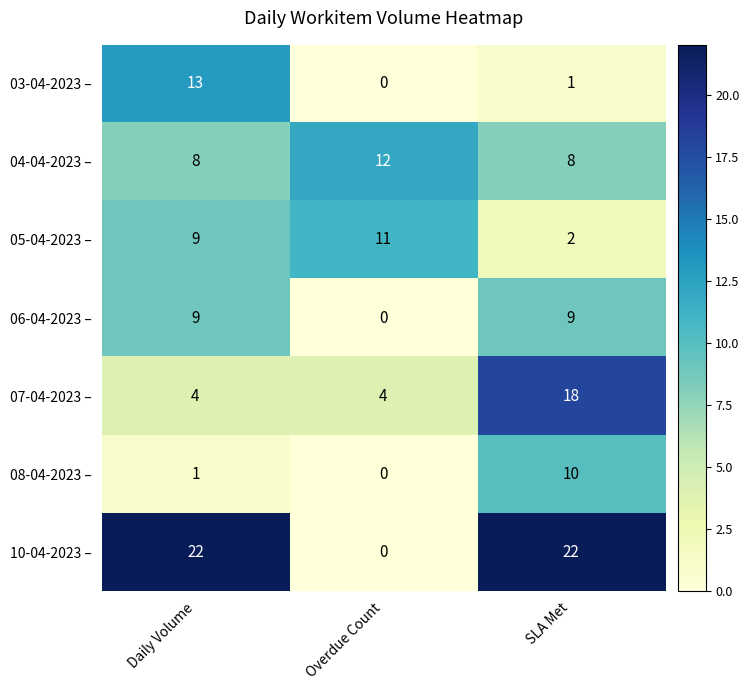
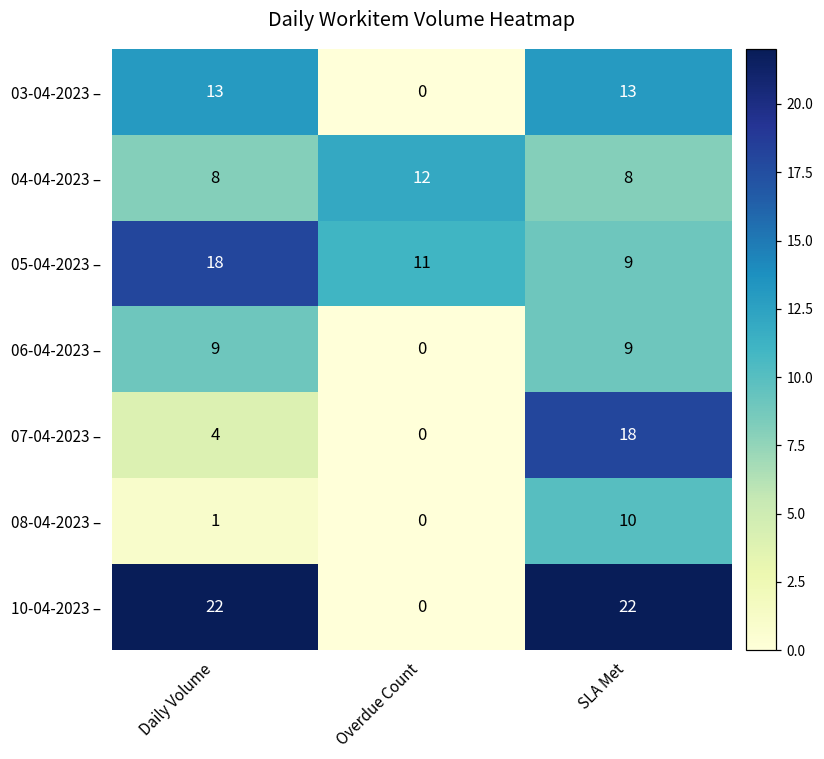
  {
    "03-04-2023 –": {
      "Daily Volume": 13,
      "Overdue Count": 0,
-     "SLA Met": 1
+     "SLA Met": 13
    },
    "04-04-2023 –": {
      "Daily Volume": 8,
      "Overdue Count": 12,
      "SLA Met": 8
    },
    "05-04-2023 –": {
-     "Daily Volume": 9,
+     "Daily Volume": 18,
      "Overdue Count": 11,
-     "SLA Met": 2
+     "SLA Met": 9
    },
    "06-04-2023 –": {
      "Daily Volume": 9,
      "Overdue Count": 0,
      "SLA Met": 9
    },
    "07-04-2023 –": {
      "Daily Volume": 4,
-     "Overdue Count": 4,
+     "Overdue Count": 0,
      "SLA Met": 18
    },
    "08-04-2023 –": {
      "Daily Volume": 1,
      "Overdue Count": 0,
      "SLA Met": 10
    },
    "10-04-2023 –": {
      "Daily Volume": 22,
      "Overdue Count": 0,
      "SLA Met": 22
    }
  }
